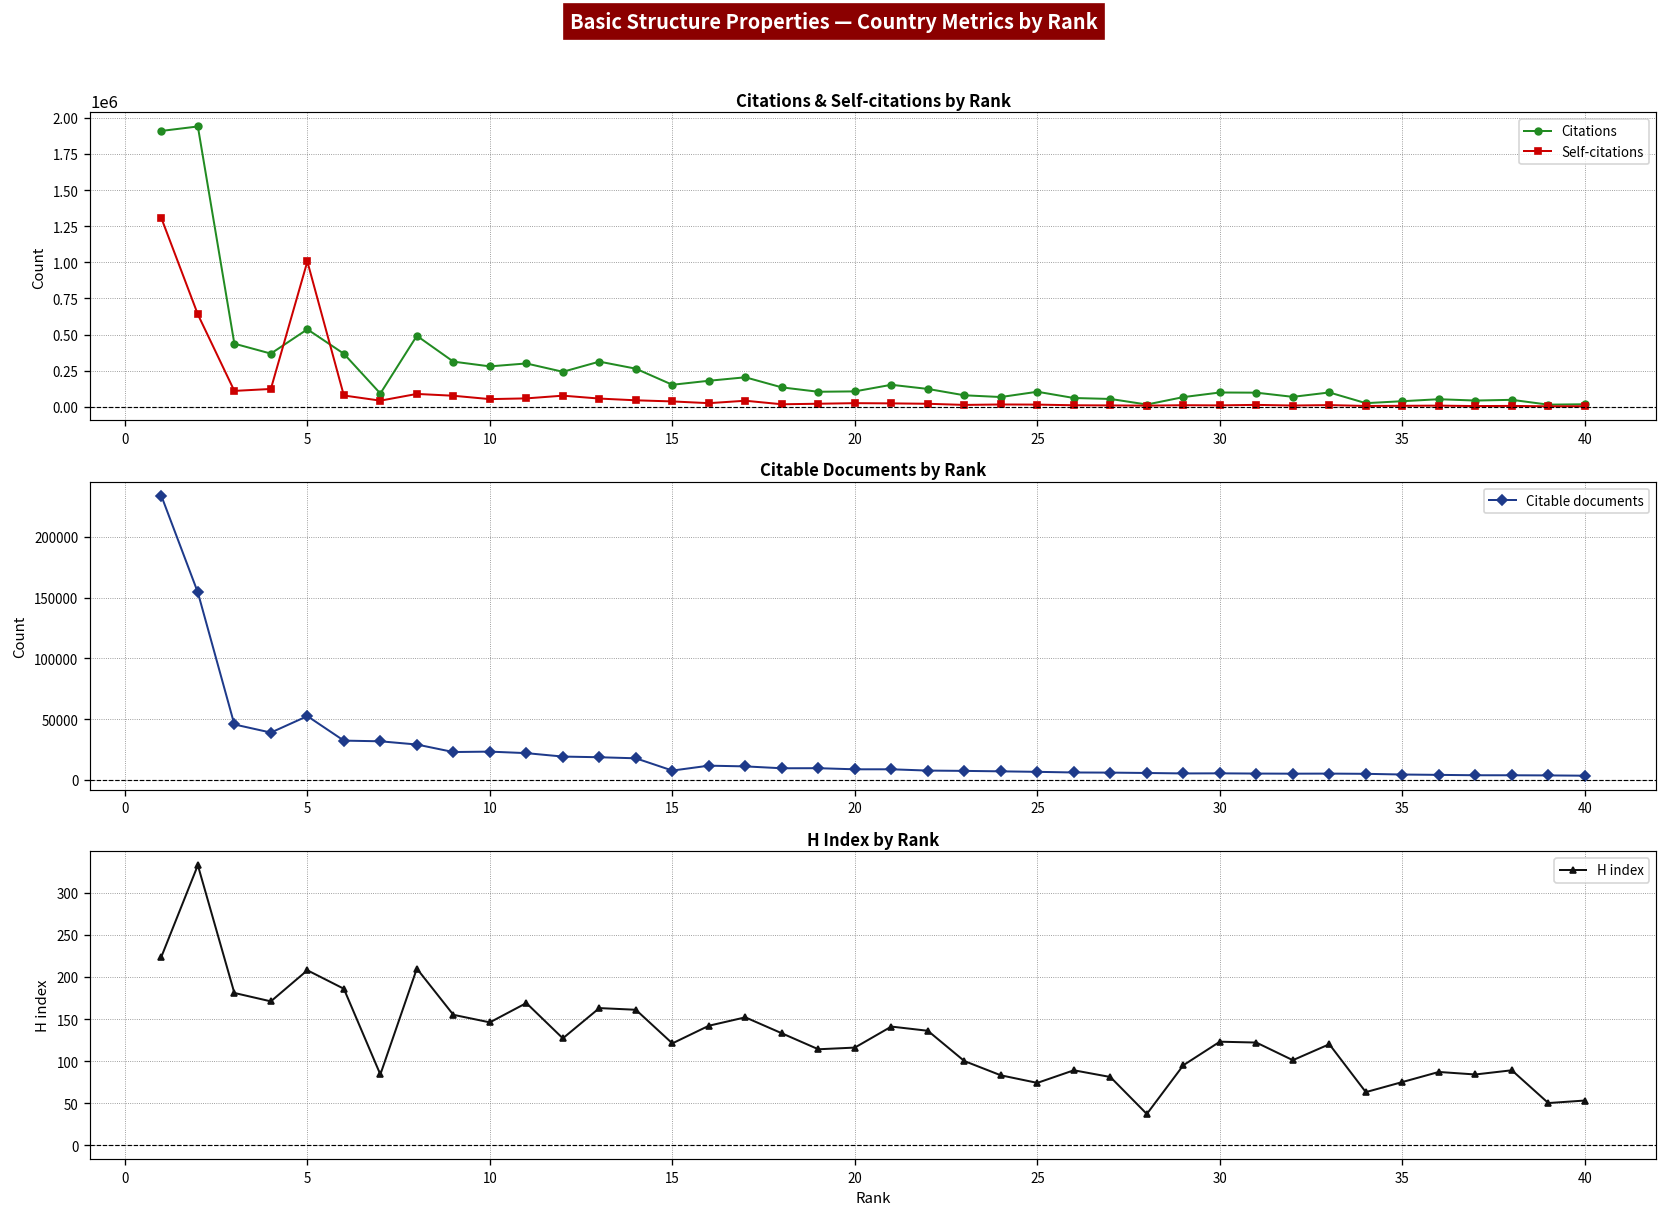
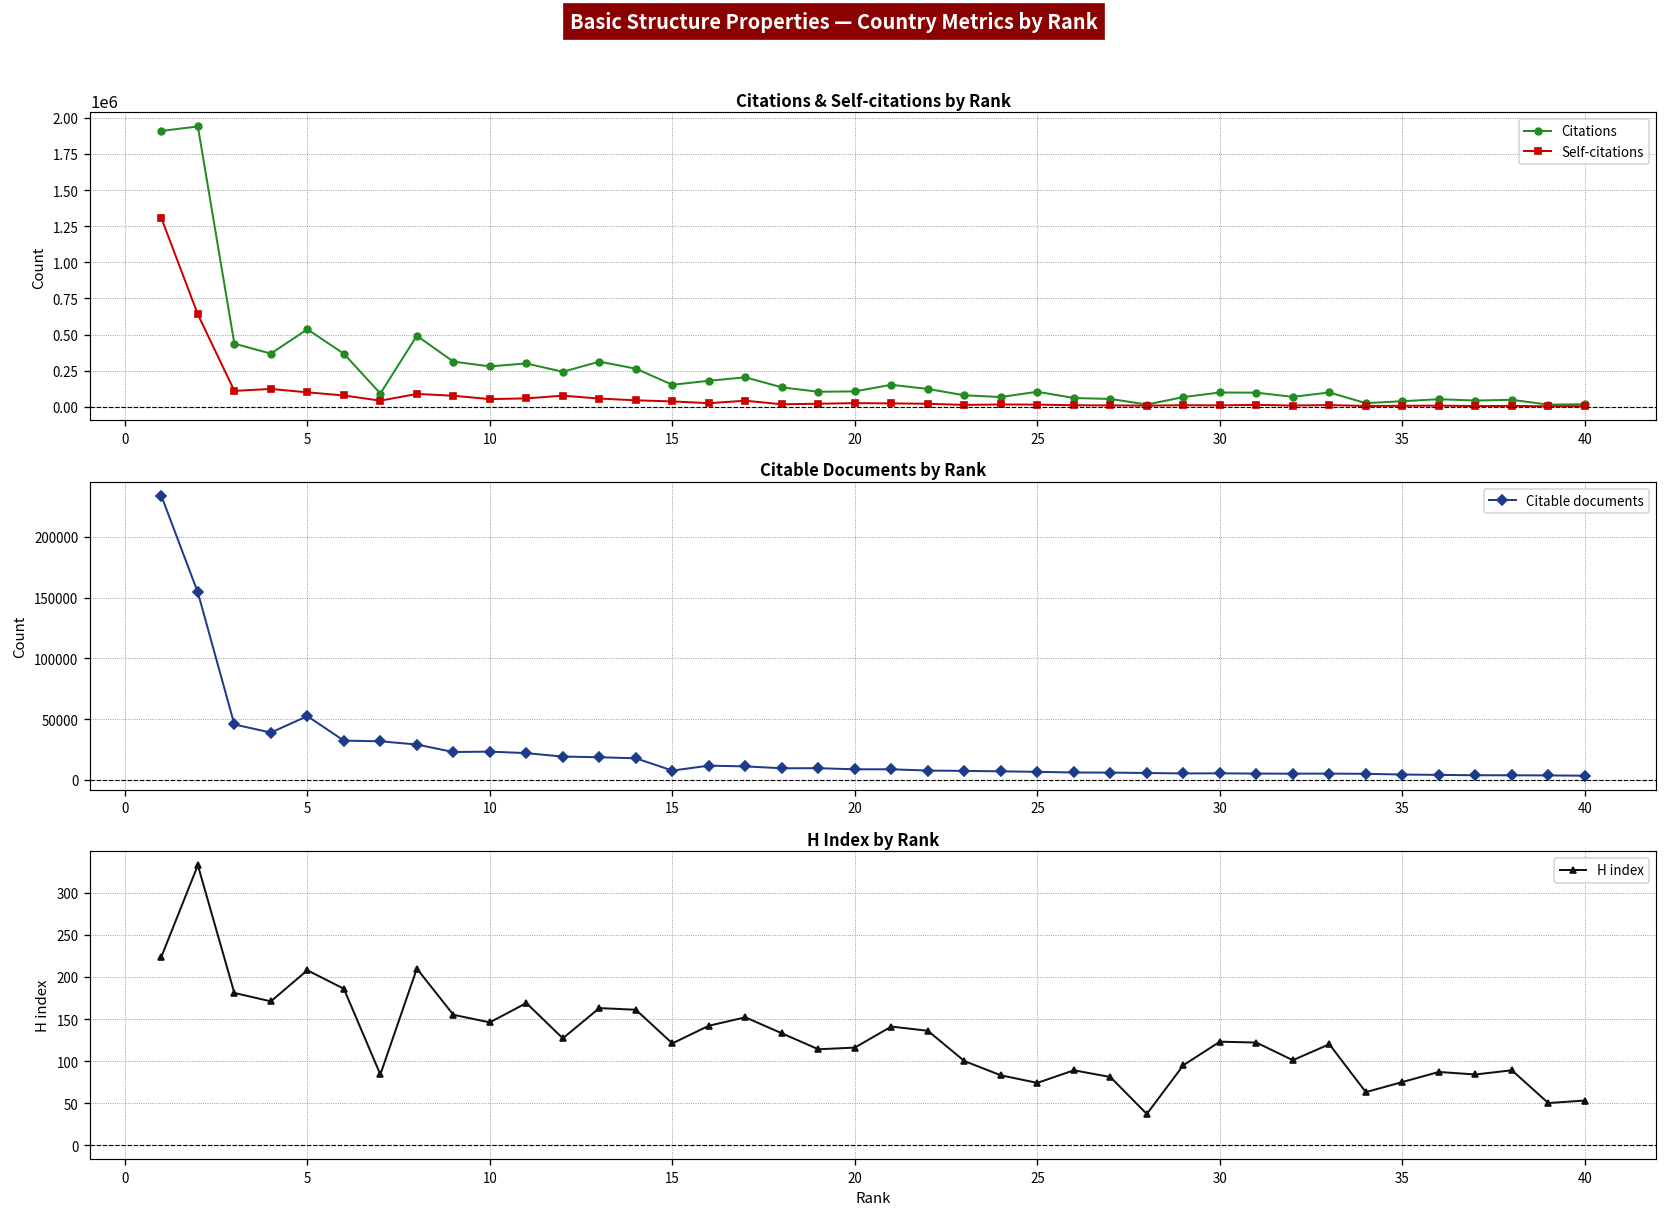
  {
    "Citations & Self-citations by Rank": {
      "Citations": {
        "5": 540000,
        "10": 280000,
        "15": 150000,
        "20": 110000,
        "25": 100000,
        "30": 100000,
        "35": 40000
      },
      "Self-citations": {
-       "5": 1010000,
+       "5": 100000,
        "10": 50000,
        "15": 40000,
        "20": 30000,
        "25": 10000,
        "30": 10000,
        "35": 10000
      }
    },
    "Citable Documents by Rank": {
      "5": 52000,
      "10": 23000,
      "15": 8000,
      "20": 9000,
      "25": 7000,
      "30": 5000,
      "35": 4000,
      "40": 3000
    },
    "H Index by Rank": {
      "5": 210,
      "10": 150,
      "15": 120,
      "20": 120,
      "25": 70,
      "30": 120,
      "35": 80,
      "40": 50
    }
  }
